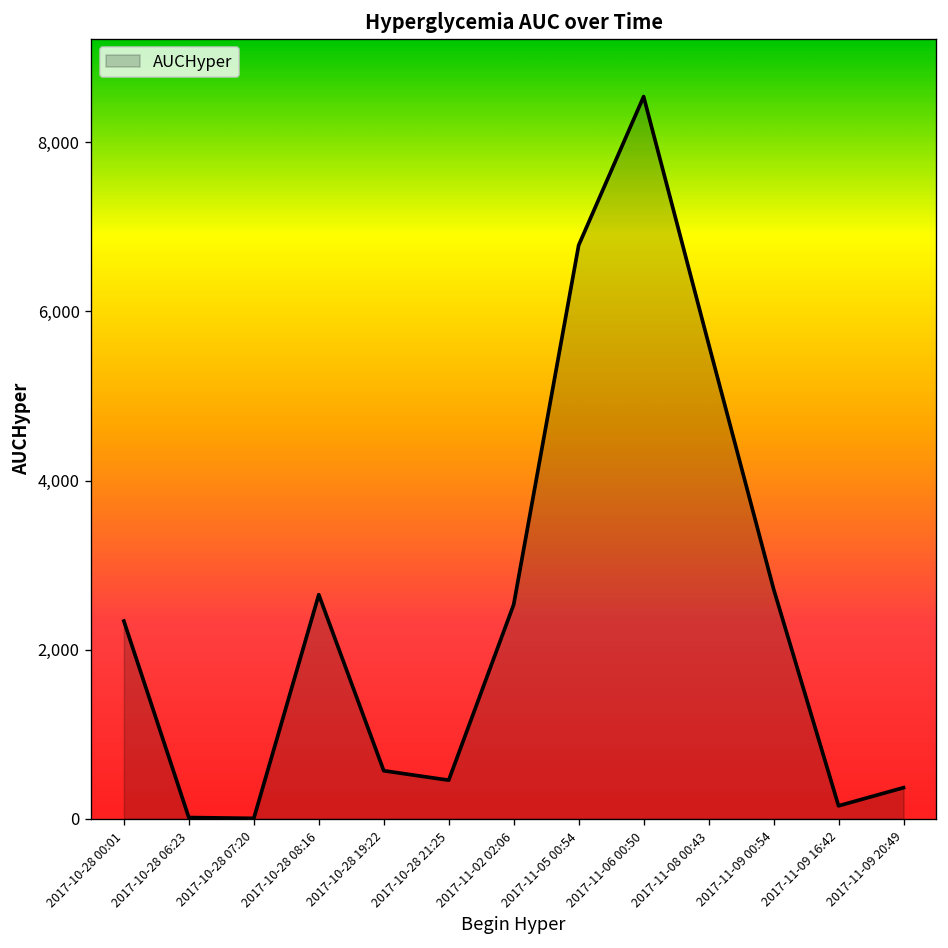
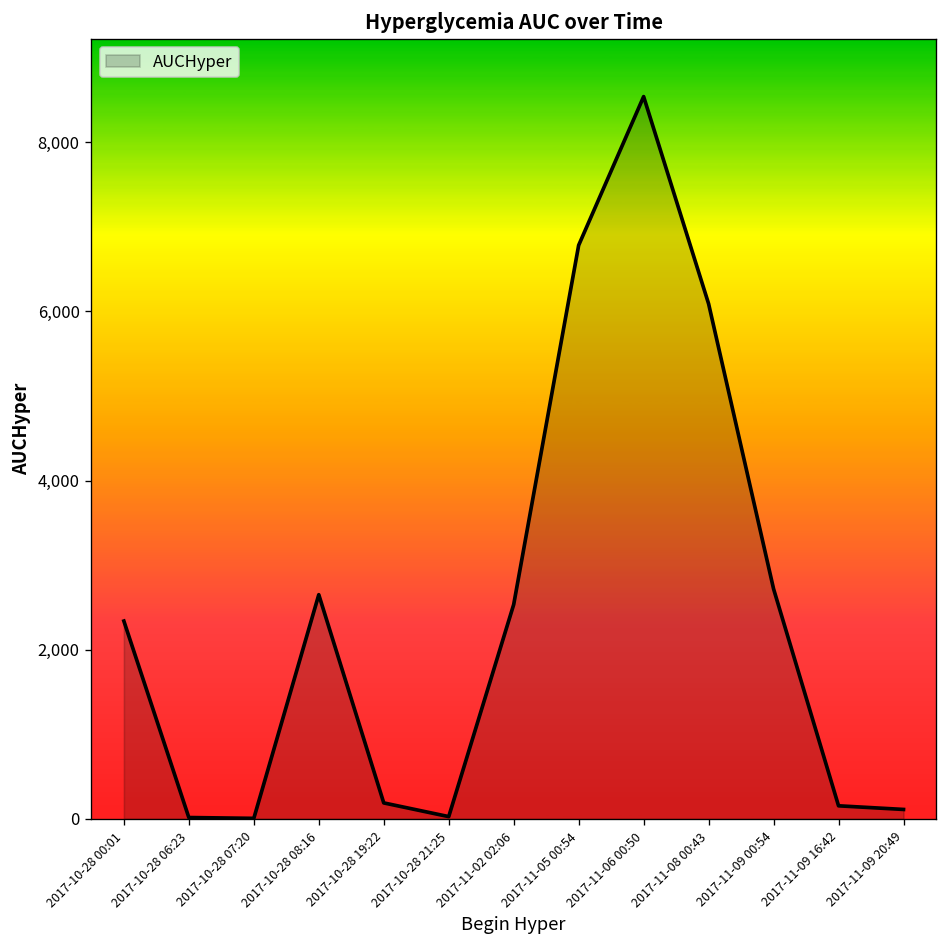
  {
    "2017-10-28 00:01": "2,300",
    "2017-10-28 06:23": "0",
    "2017-10-28 07:20": "0",
    "2017-10-28 08:16": "2,700",
-   "2017-10-28 19:22": "600",
-   "2017-10-28 21:25": "500",
+   "2017-10-28 19:22": "200",
+   "2017-10-28 21:25": "0",
    "2017-11-02 02:06": "2,500",
    "2017-11-05 00:54": "6,800",
    "2017-11-06 00:50": "8,500",
-   "2017-11-08 00:43": "5,600",
+   "2017-11-08 00:43": "6,100",
    "2017-11-09 00:54": "2,700",
    "2017-11-09 16:42": "200",
-   "2017-11-09 20:49": "400"
+   "2017-11-09 20:49": "100"
  }
